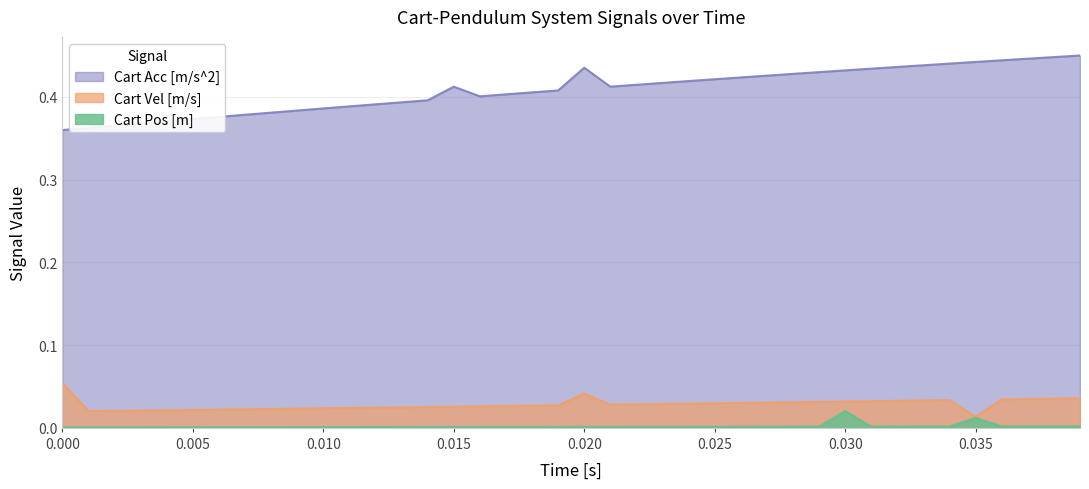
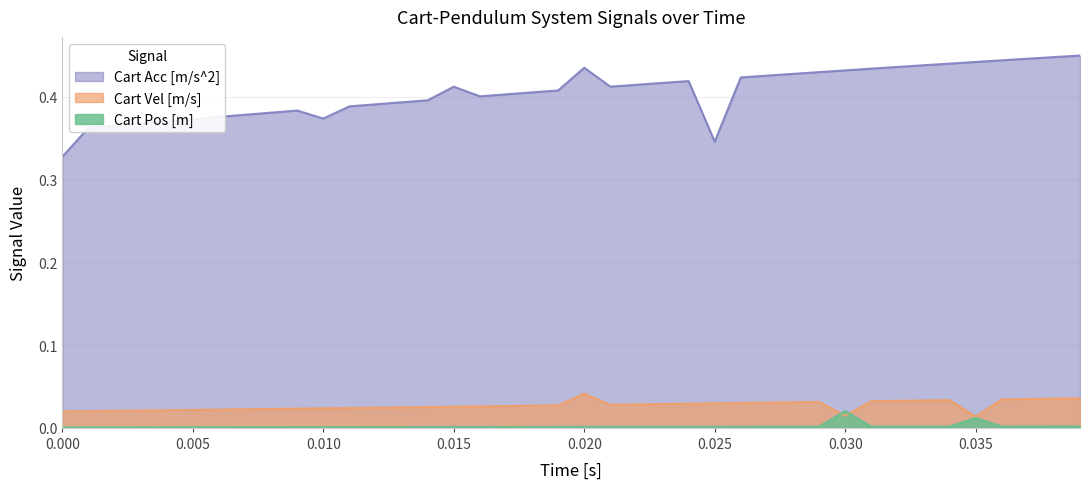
  {
    "Cart Acc [m/s^2]": {
-     "0.000": 0.36,
-     "0.010": 0.39,
+     "0.000": 0.33,
+     "0.010": 0.37,
      "0.015": 0.41,
      "0.020": 0.44,
-     "0.025": 0.42,
+     "0.025": 0.35,
      "0.030": 0.43,
      "0.035": 0.44
    },
    "Cart Vel [m/s]": {
-     "0.000": 0.05,
+     "0.000": 0.02,
      "0.005": 0.02,
      "0.010": 0.02,
      "0.015": 0.03,
      "0.020": 0.04,
      "0.025": 0.03,
-     "0.030": 0.03
+     "0.030": 0.01
    },
    "Cart Pos [m]": {
      "0.000": 0.00,
      "0.005": 0.00,
      "0.010": 0.00,
      "0.015": 0.00,
      "0.020": 0.00,
      "0.025": 0.00,
      "0.030": 0.02
    }
  }
